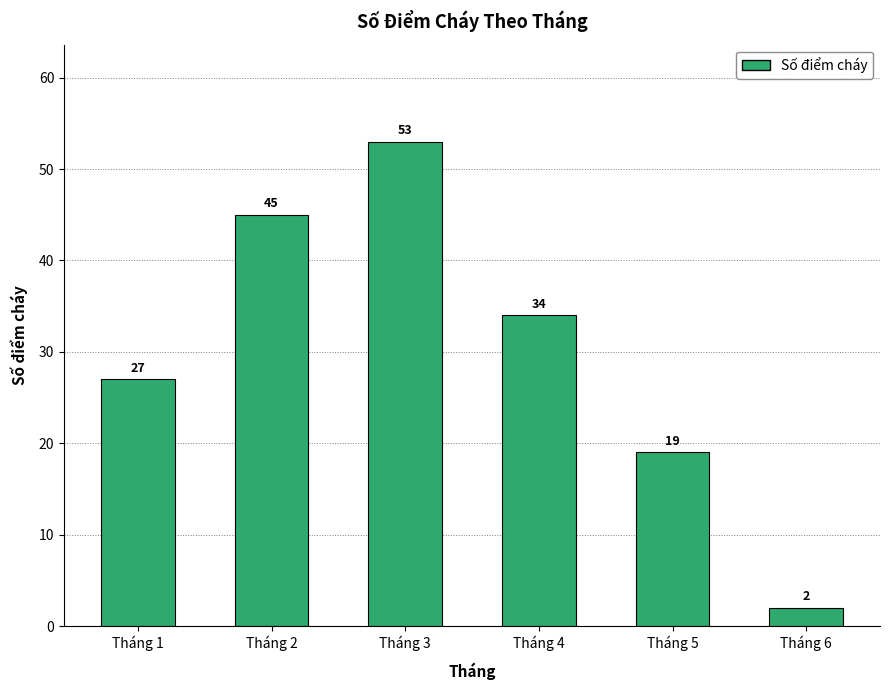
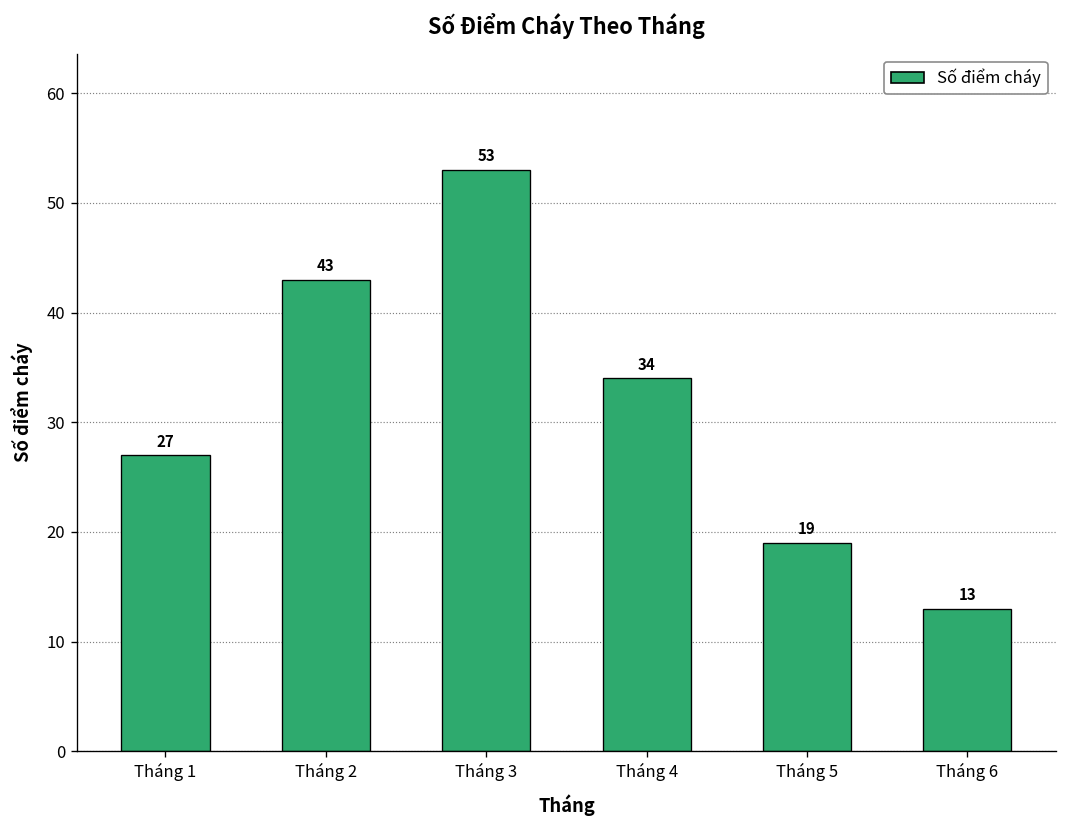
  {
    "Tháng 1": 27,
-   "Tháng 2": 45,
+   "Tháng 2": 43,
    "Tháng 3": 53,
    "Tháng 4": 34,
    "Tháng 5": 19,
-   "Tháng 6": 2
+   "Tháng 6": 13
  }
